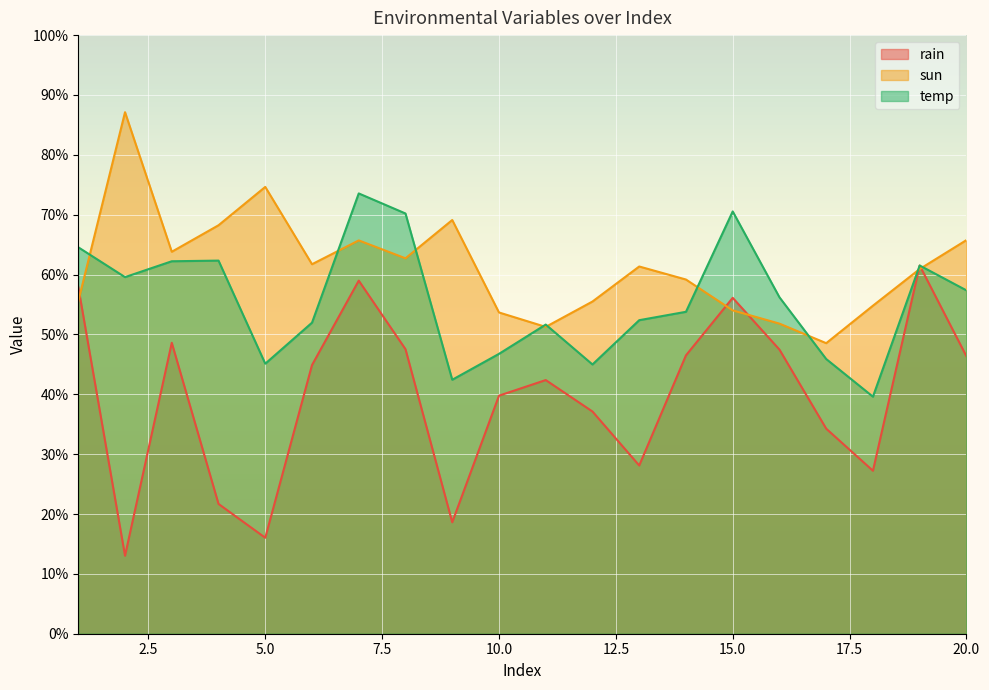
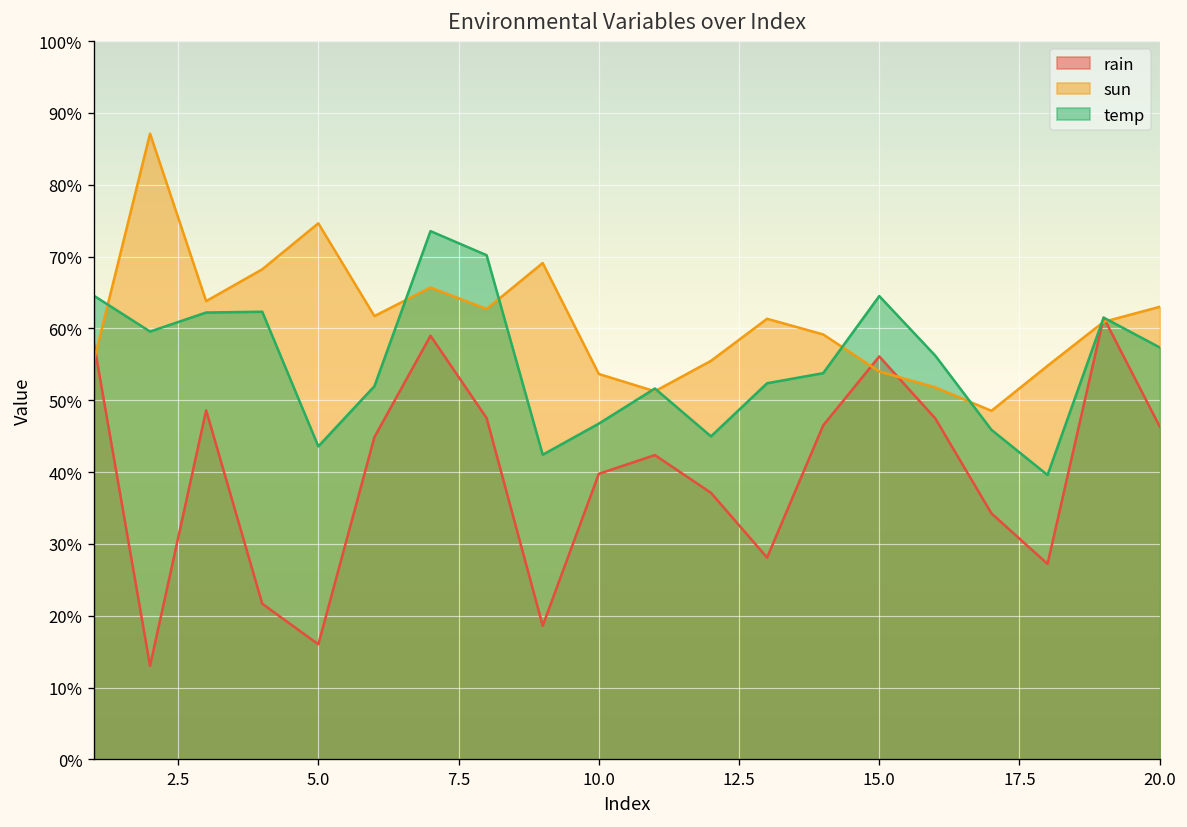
  {
    "rain": {
      "5.0": "16%",
      "10.0": "40%",
      "15.0": "56%",
      "20.0": "46%"
    },
    "sun": {
      "5.0": "75%",
      "10.0": "54%",
      "15.0": "54%",
-     "20.0": "66%"
+     "20.0": "63%"
    },
    "temp": {
-     "5.0": "45%",
+     "5.0": "44%",
      "10.0": "47%",
-     "15.0": "71%",
+     "15.0": "65%",
      "20.0": "57%"
    }
  }
